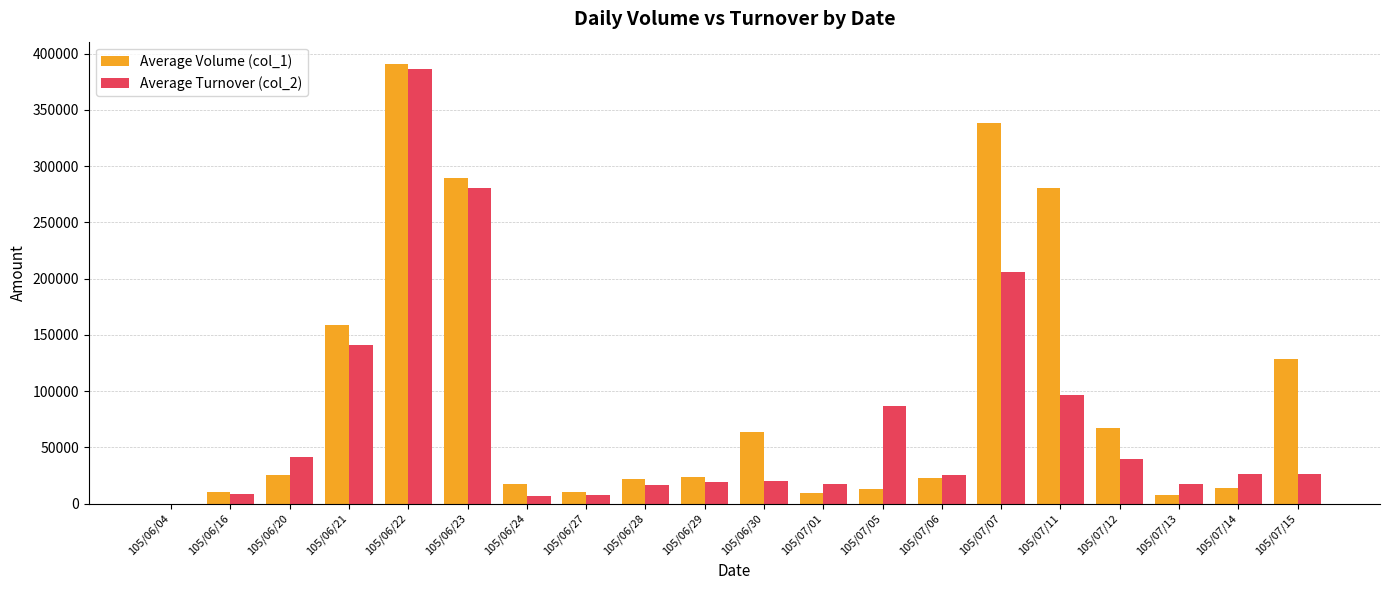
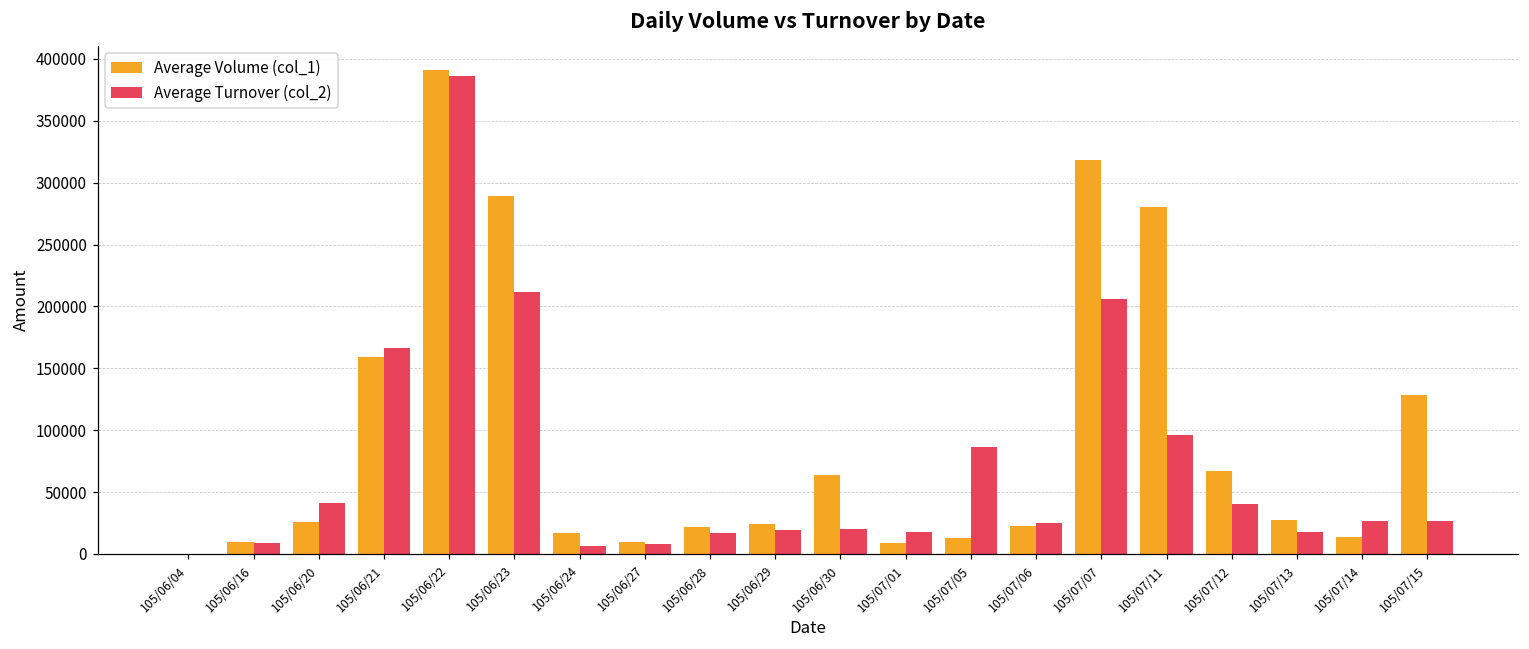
  {
    "Average Volume (col_1)": {
      "105/06/04": 0,
      "105/06/16": 10000,
      "105/06/20": 26000,
      "105/06/21": 159000,
      "105/06/22": 391000,
      "105/06/23": 289000,
      "105/06/24": 17000,
      "105/06/27": 10000,
      "105/06/28": 22000,
      "105/06/29": 24000,
      "105/06/30": 64000,
      "105/07/01": 9000,
      "105/07/05": 13000,
      "105/07/06": 23000,
-     "105/07/07": 338000,
+     "105/07/07": 318000,
      "105/07/11": 280000,
      "105/07/12": 67000,
-     "105/07/13": 7000,
+     "105/07/13": 27000,
      "105/07/14": 14000,
      "105/07/15": 128000
    },
    "Average Turnover (col_2)": {
      "105/06/04": 0,
      "105/06/16": 9000,
      "105/06/20": 41000,
-     "105/06/21": 141000,
+     "105/06/21": 167000,
      "105/06/22": 386000,
-     "105/06/23": 281000,
+     "105/06/23": 212000,
      "105/06/24": 6000,
      "105/06/27": 8000,
      "105/06/28": 17000,
      "105/06/29": 19000,
      "105/06/30": 20000,
      "105/07/01": 18000,
      "105/07/05": 87000,
      "105/07/06": 25000,
      "105/07/07": 206000,
      "105/07/11": 96000,
      "105/07/12": 40000,
      "105/07/13": 18000,
      "105/07/14": 26000,
      "105/07/15": 26000
    }
  }
